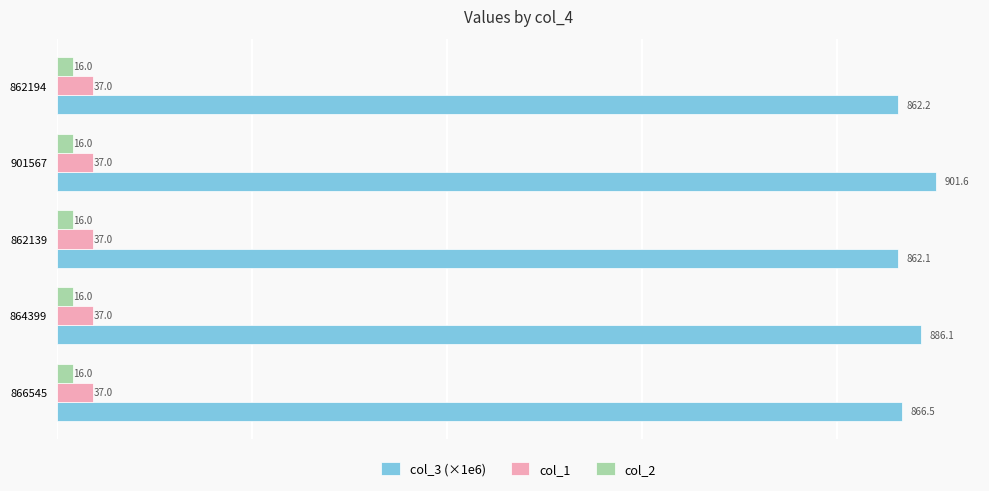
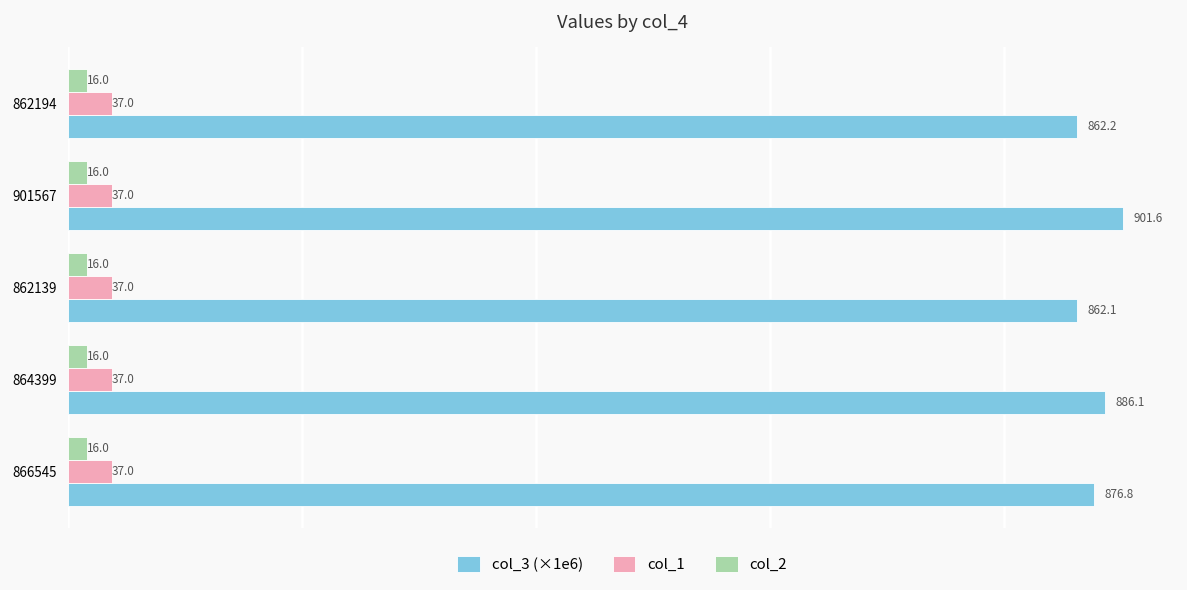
  {
    "col_3 (×1e6)": {
      "862194": 862.2,
      "901567": 901.6,
      "862139": 862.1,
      "864399": 886.1,
-     "866545": 866.5
+     "866545": 876.8
    },
    "col_1": {
      "862194": 37.0,
      "901567": 37.0,
      "862139": 37.0,
      "864399": 37.0,
      "866545": 37.0
    },
    "col_2": {
      "862194": 16.0,
      "901567": 16.0,
      "862139": 16.0,
      "864399": 16.0,
      "866545": 16.0
    }
  }
